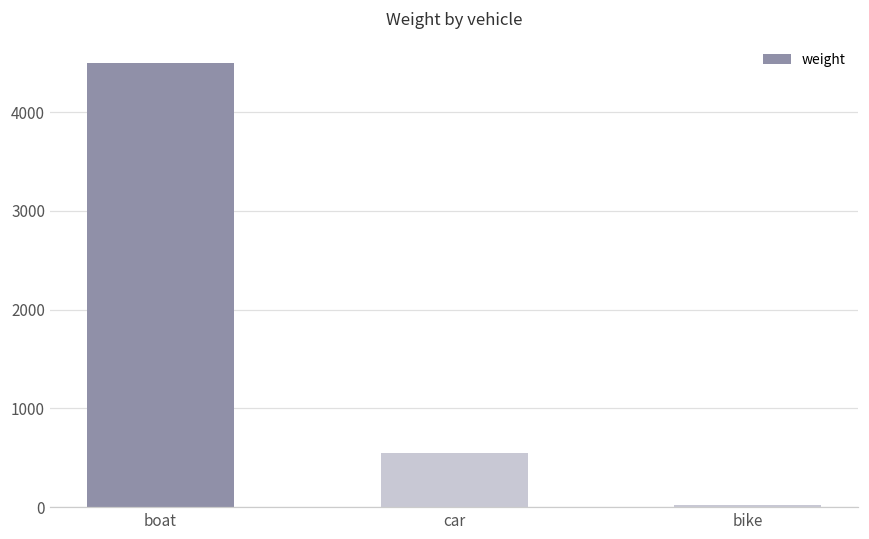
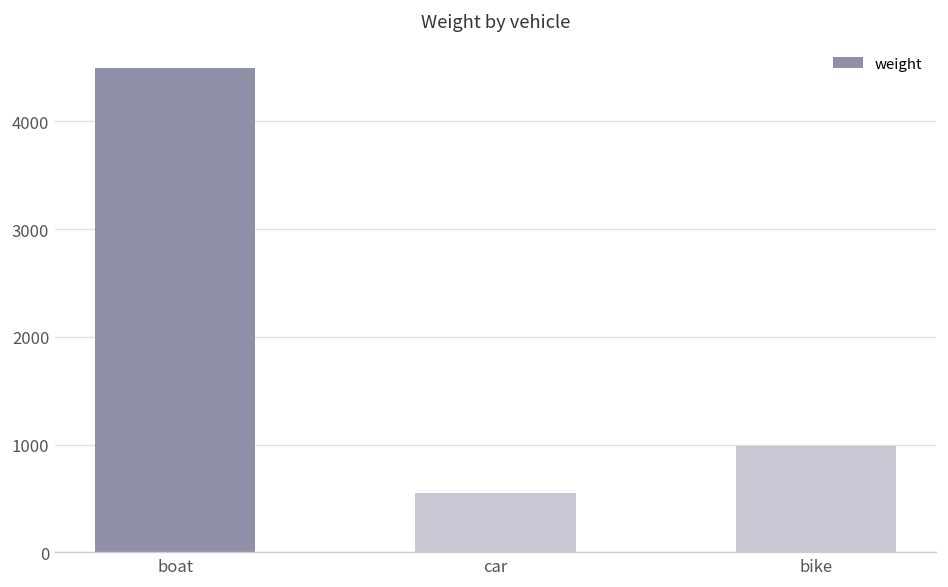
  {
    "boat": 4500,
    "car": 600,
-   "bike": 0
+   "bike": 1000
  }
